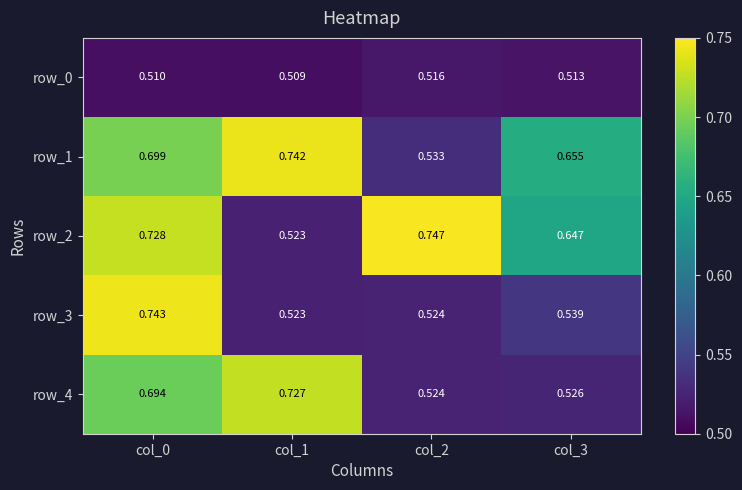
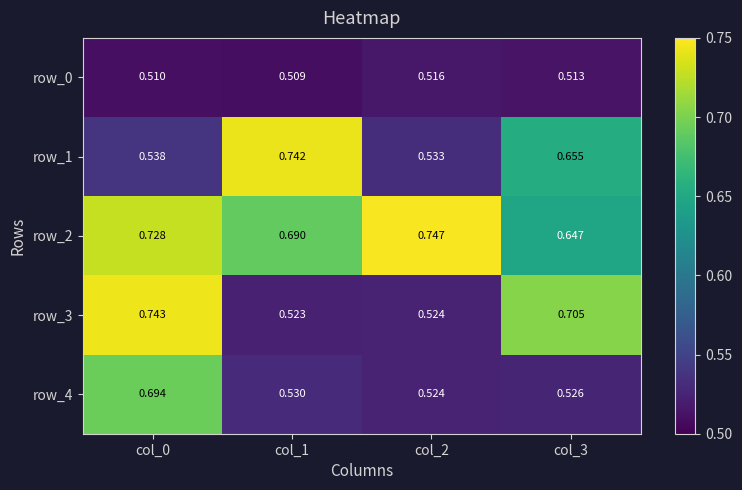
  {
    "row_0": {
      "col_0": 0.510,
      "col_1": 0.509,
      "col_2": 0.516,
      "col_3": 0.513
    },
    "row_1": {
-     "col_0": 0.699,
+     "col_0": 0.538,
      "col_1": 0.742,
      "col_2": 0.533,
      "col_3": 0.655
    },
    "row_2": {
      "col_0": 0.728,
-     "col_1": 0.523,
+     "col_1": 0.690,
      "col_2": 0.747,
      "col_3": 0.647
    },
    "row_3": {
      "col_0": 0.743,
      "col_1": 0.523,
      "col_2": 0.524,
-     "col_3": 0.539
+     "col_3": 0.705
    },
    "row_4": {
      "col_0": 0.694,
-     "col_1": 0.727,
+     "col_1": 0.530,
      "col_2": 0.524,
      "col_3": 0.526
    }
  }
